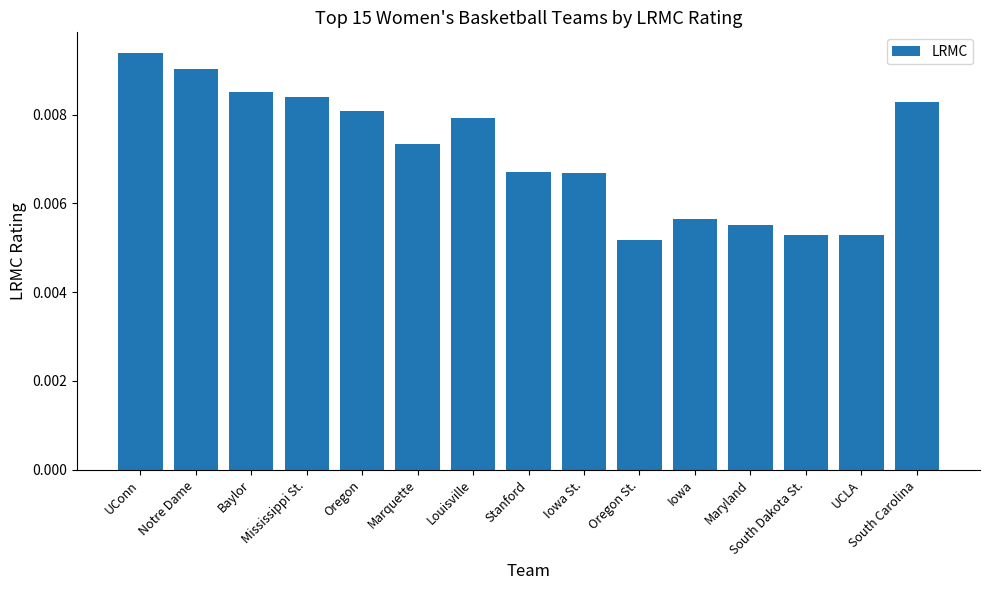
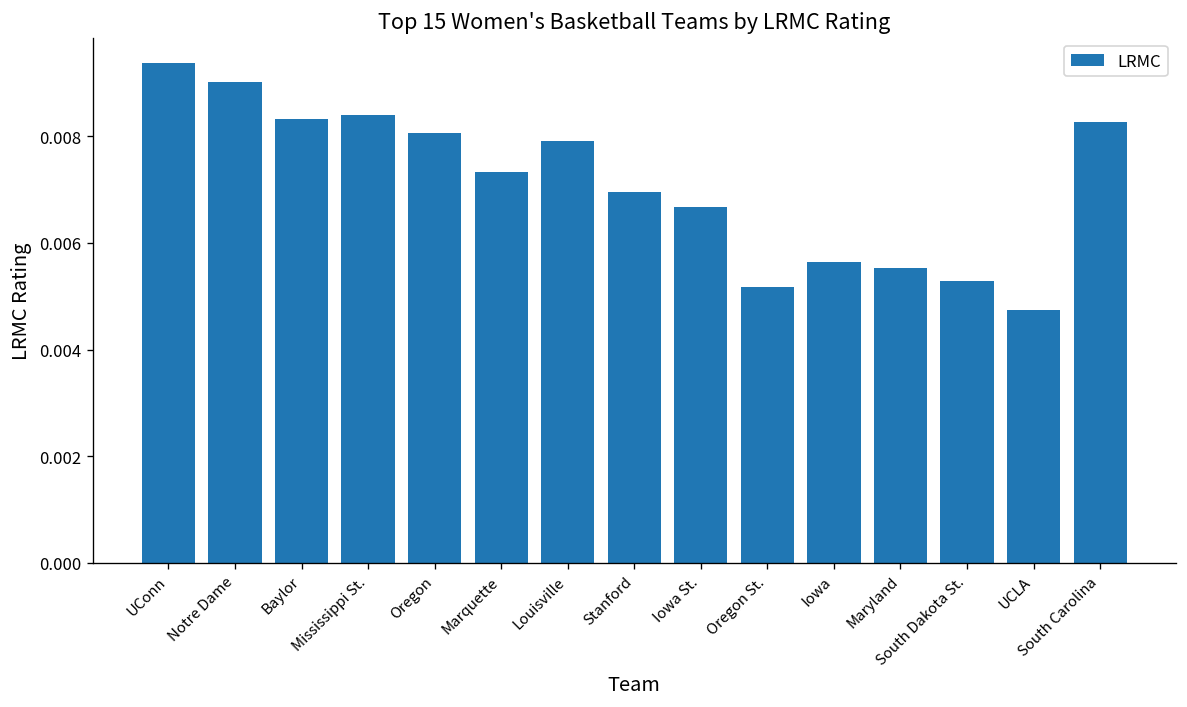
  {
    "UConn": 0.0094,
    "Notre Dame": 0.0090,
-   "Baylor": 0.0085,
+   "Baylor": 0.0083,
    "Mississippi St.": 0.0084,
    "Oregon": 0.0081,
    "Marquette": 0.0073,
    "Louisville": 0.0079,
-   "Stanford": 0.0067,
+   "Stanford": 0.0070,
    "Iowa St.": 0.0067,
    "Oregon St.": 0.0052,
    "Iowa": 0.0056,
    "Maryland": 0.0055,
    "South Dakota St.": 0.0053,
-   "UCLA": 0.0053,
+   "UCLA": 0.0047,
    "South Carolina": 0.0083
  }
